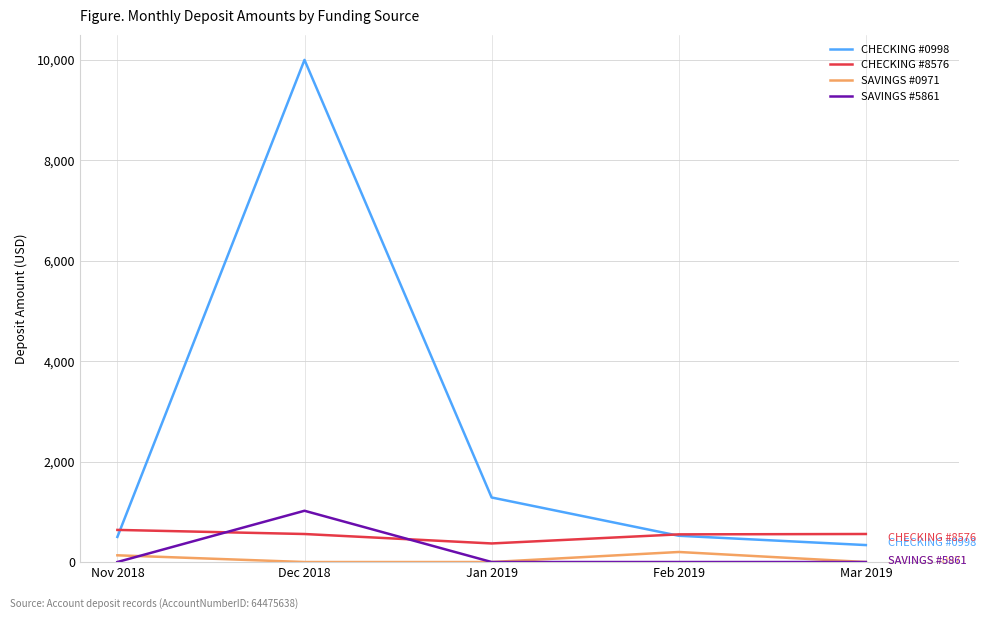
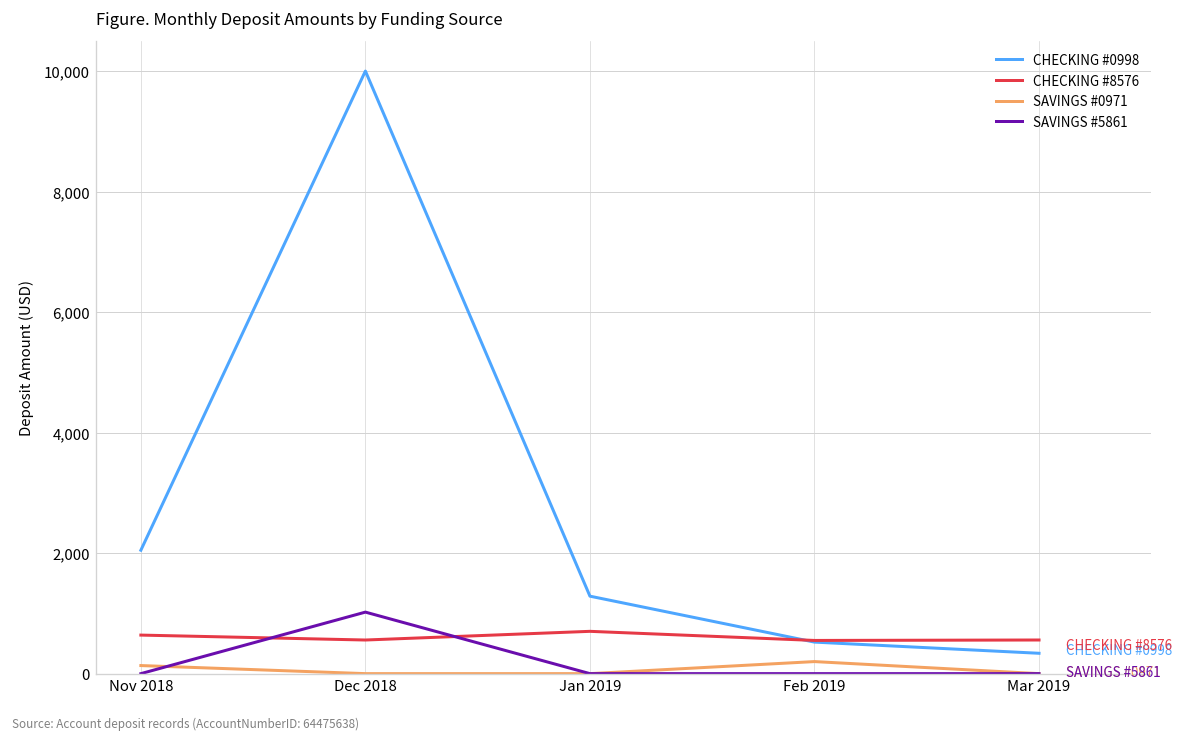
  {
    "CHECKING #0998": {
-     "Nov 2018": "500",
+     "Nov 2018": "2,000",
      "Dec 2018": "10,000",
      "Jan 2019": "1,300"
    },
    "CHECKING #8576": {
      "Nov 2018": "600",
      "Dec 2018": "600",
-     "Jan 2019": "400"
+     "Jan 2019": "700"
    },
    "SAVINGS #0971": {
      "Nov 2018": "100",
      "Dec 2018": "0",
      "Feb 2019": "200"
    },
    "SAVINGS #5861": {
      "Nov 2018": "0",
      "Dec 2018": "1,000",
      "Feb 2019": "0"
    }
  }
